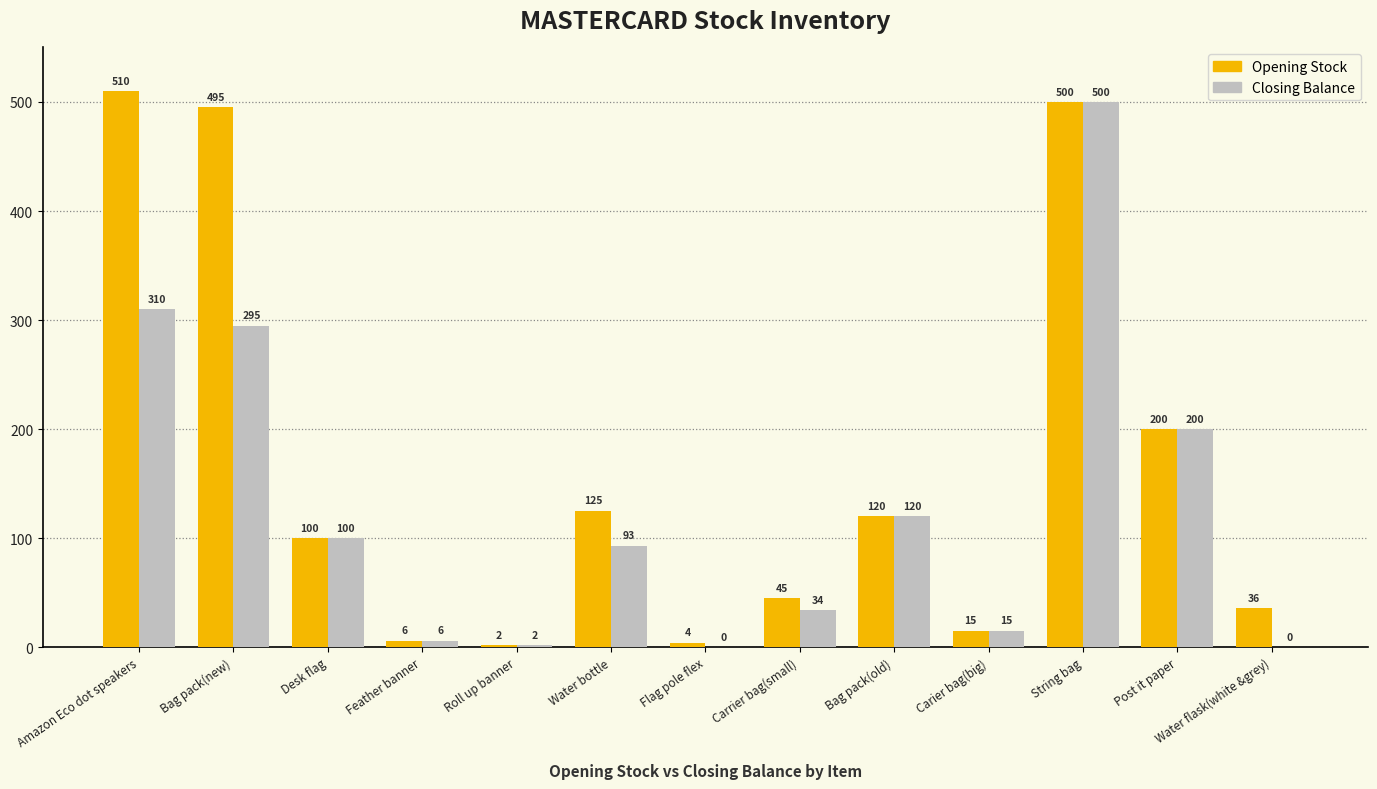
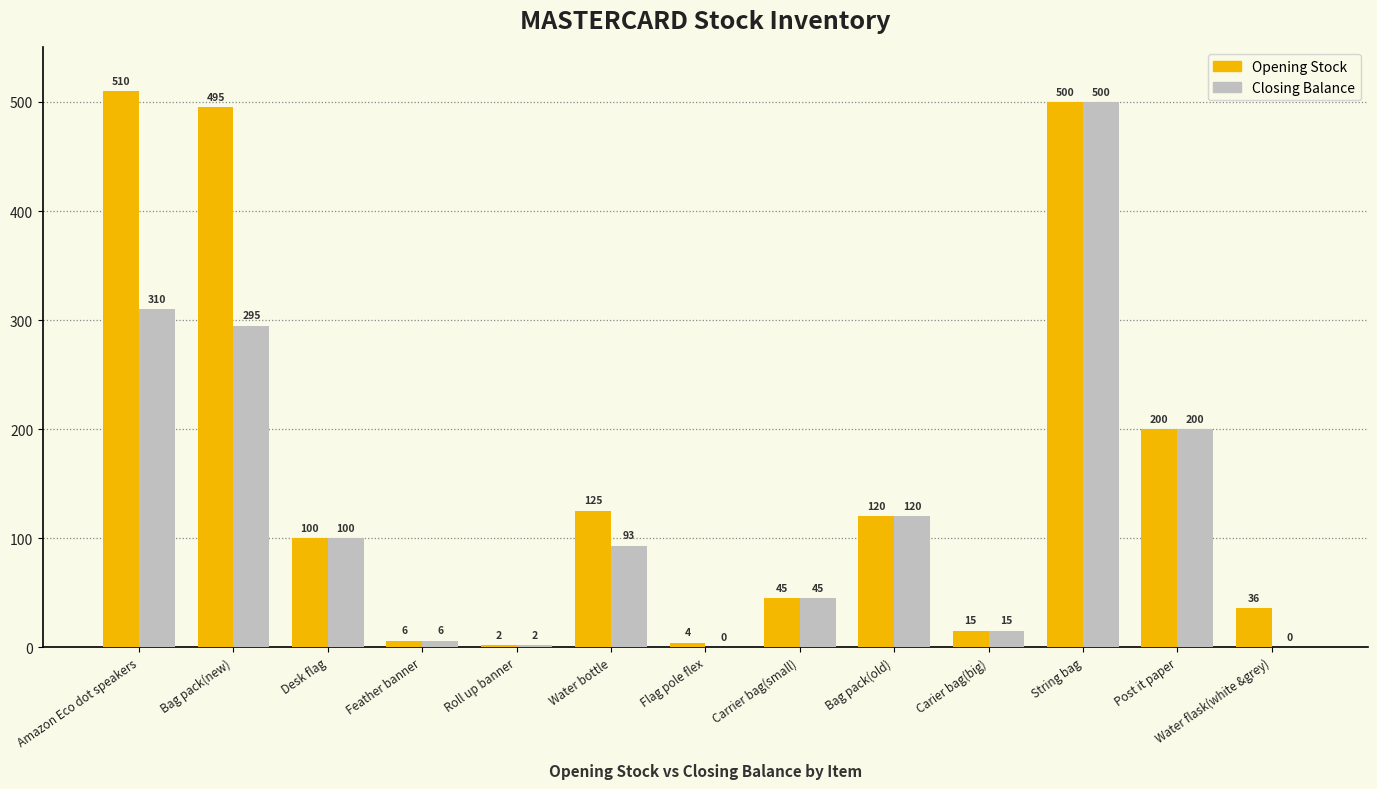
  {
    "Opening Stock": {
      "Amazon Eco dot speakers": 510,
      "Bag pack(new)": 495,
      "Desk flag": 100,
      "Feather banner": 6,
      "Roll up banner": 2,
      "Water bottle": 125,
      "Flag pole flex": 4,
      "Carrier bag(small)": 45,
      "Bag pack(old)": 120,
      "Carier bag(big)": 15,
      "String bag": 500,
      "Post it paper": 200,
      "Water flask(white &grey)": 36
    },
    "Closing Balance": {
      "Amazon Eco dot speakers": 310,
      "Bag pack(new)": 295,
      "Desk flag": 100,
      "Feather banner": 6,
      "Roll up banner": 2,
      "Water bottle": 93,
      "Flag pole flex": 0,
-     "Carrier bag(small)": 34,
+     "Carrier bag(small)": 45,
      "Bag pack(old)": 120,
      "Carier bag(big)": 15,
      "String bag": 500,
      "Post it paper": 200,
      "Water flask(white &grey)": 0
    }
  }
